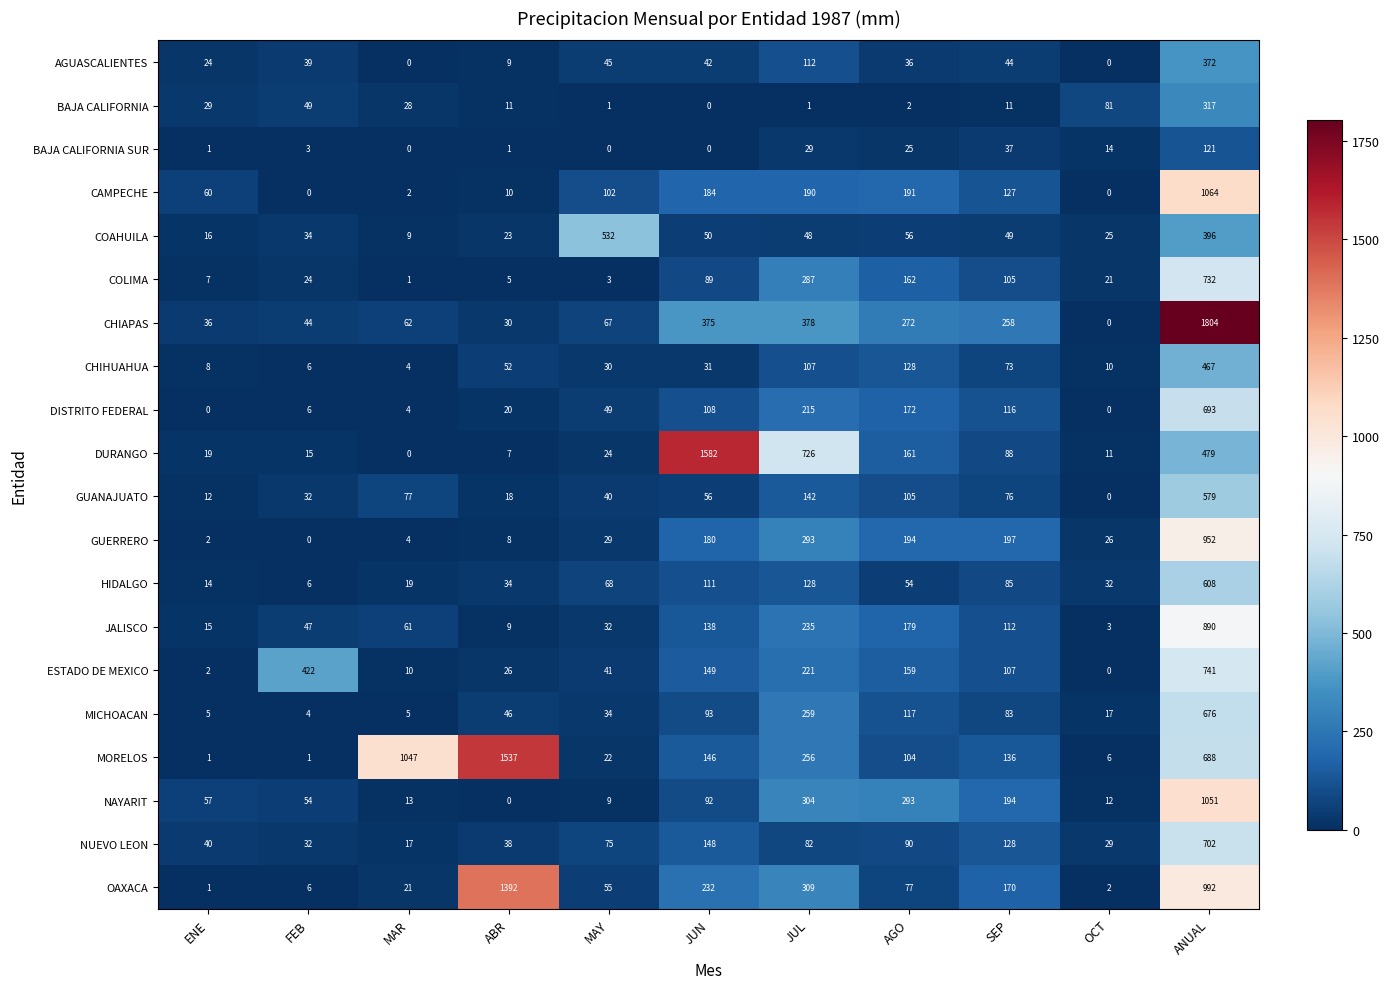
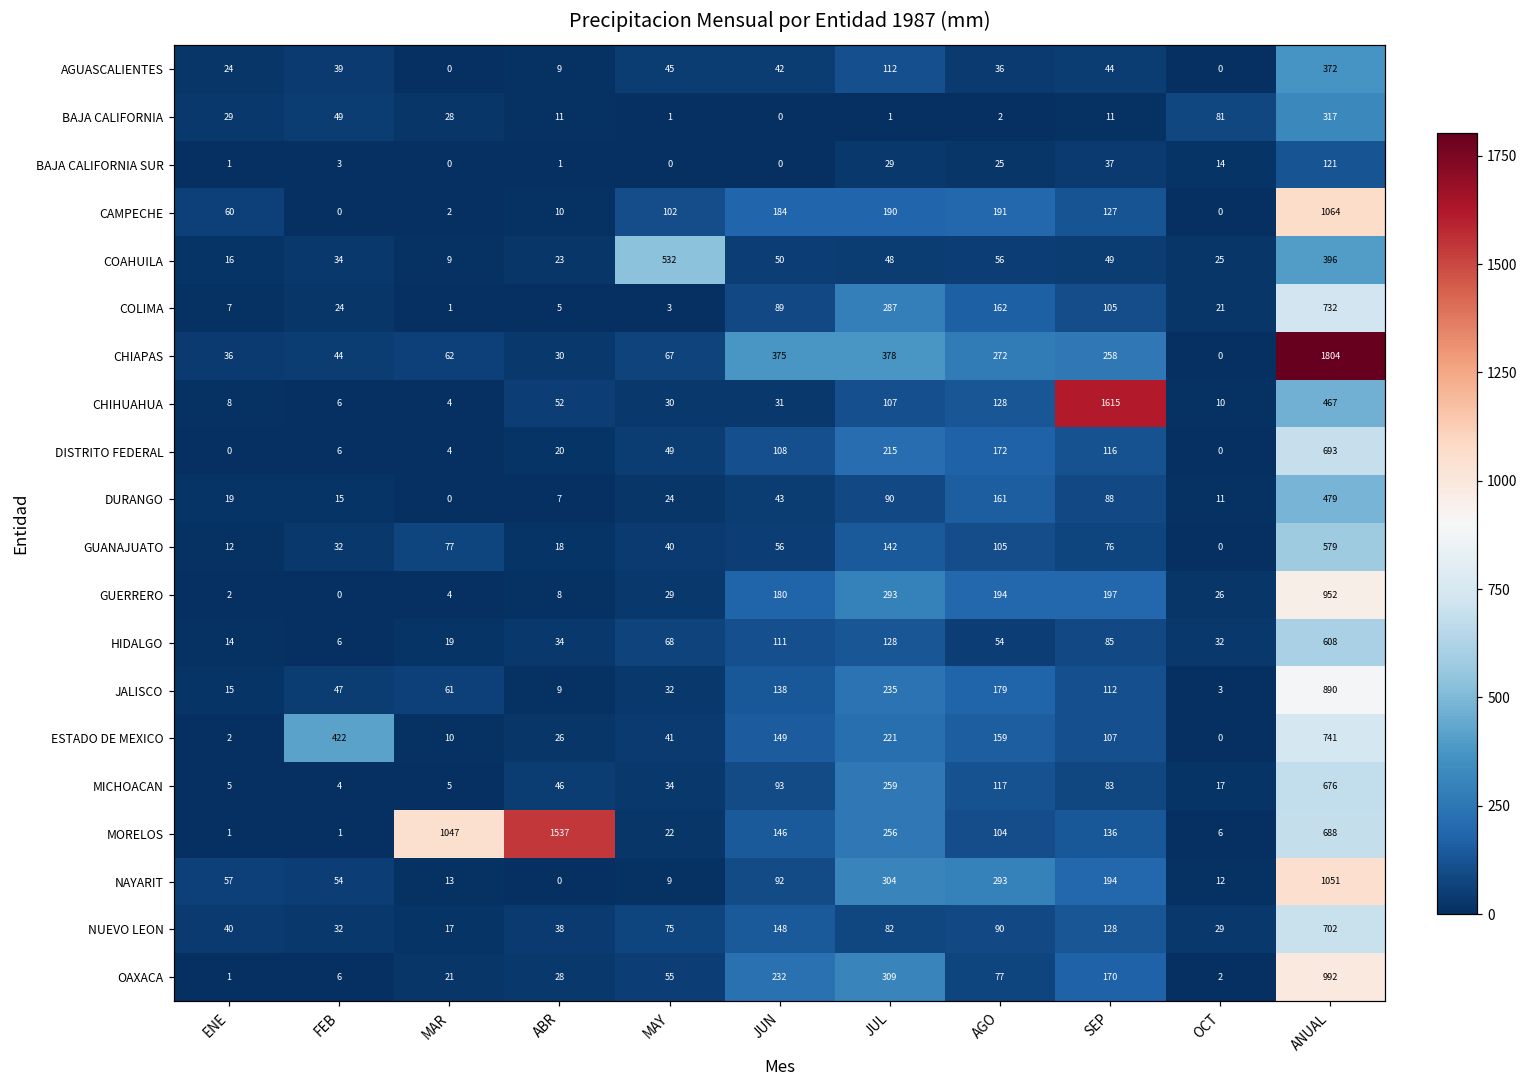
  {
    "CHIHUAHUA": {
      "ENE": 8,
      "FEB": 6,
      "MAR": 4,
      "ABR": 52,
      "MAY": 30,
      "JUN": 31,
      "JUL": 107,
      "AGO": 128,
-     "SEP": 73,
+     "SEP": 1615,
      "OCT": 10,
      "ANUAL": 467
    },
    "DURANGO": {
      "ENE": 19,
      "FEB": 15,
      "MAR": 0,
      "ABR": 7,
      "MAY": 24,
-     "JUN": 1582,
-     "JUL": 726,
+     "JUN": 43,
+     "JUL": 90,
      "AGO": 161,
      "SEP": 88,
      "OCT": 11,
      "ANUAL": 479
    },
    "OAXACA": {
      "ENE": 1,
      "FEB": 6,
      "MAR": 21,
-     "ABR": 1392,
+     "ABR": 28,
      "MAY": 55,
      "JUN": 232,
      "JUL": 309,
      "AGO": 77,
      "SEP": 170,
      "OCT": 2,
      "ANUAL": 992
    }
  }
